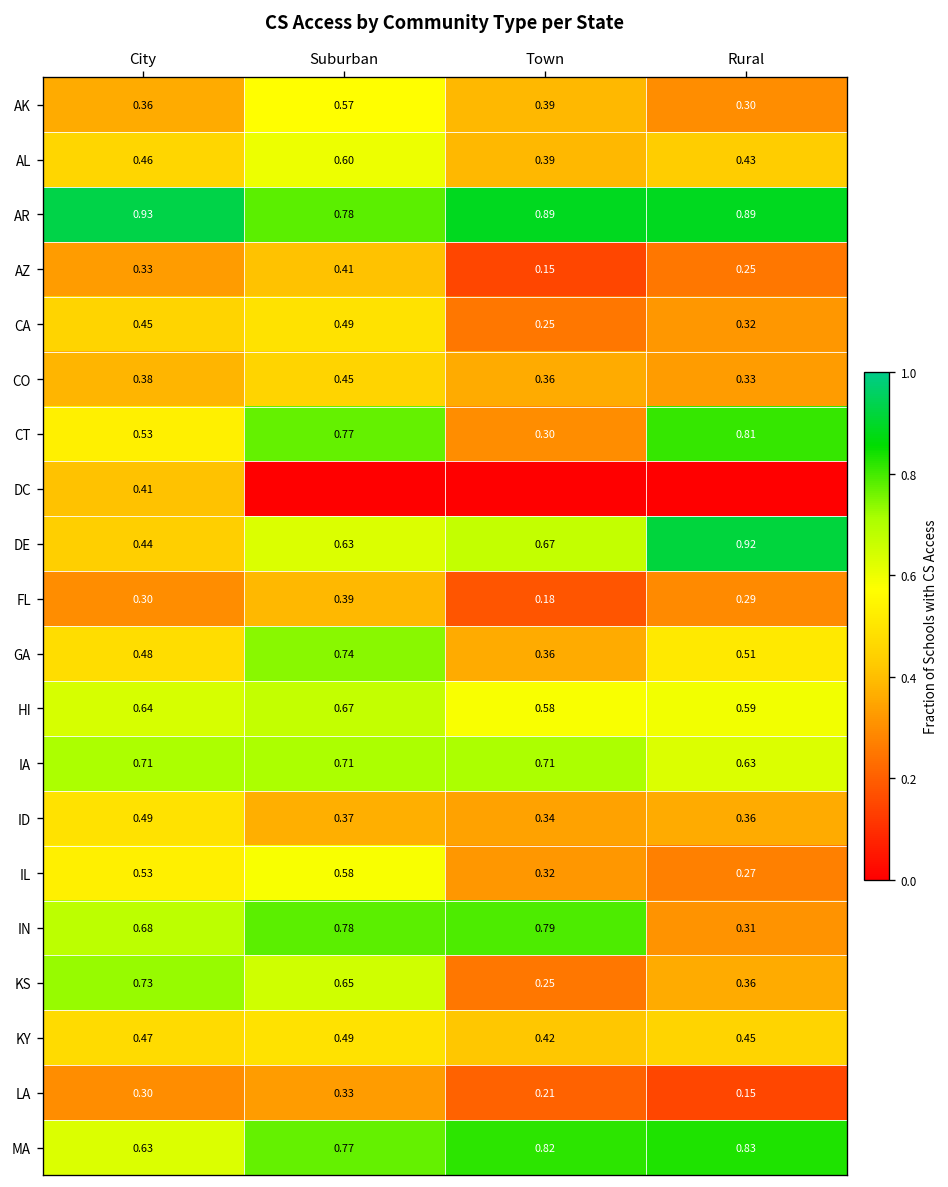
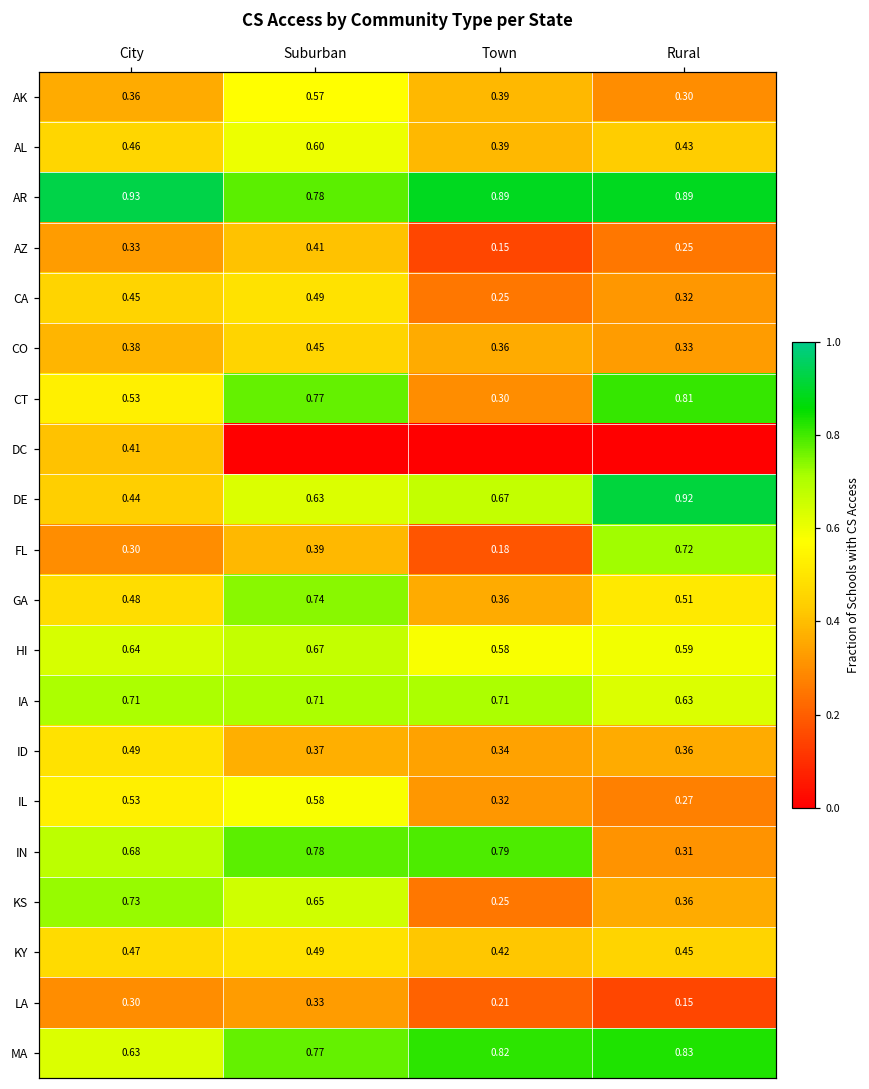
  {
    "AK": {
      "City": 0.36,
      "Suburban": 0.57,
      "Town": 0.39,
      "Rural": 0.30
    },
    "AL": {
      "City": 0.46,
      "Suburban": 0.60,
      "Town": 0.39,
      "Rural": 0.43
    },
    "AR": {
      "City": 0.93,
      "Suburban": 0.78,
      "Town": 0.89,
      "Rural": 0.89
    },
    "AZ": {
      "City": 0.33,
      "Suburban": 0.41,
      "Town": 0.15,
      "Rural": 0.25
    },
    "CA": {
      "City": 0.45,
      "Suburban": 0.49,
      "Town": 0.25,
      "Rural": 0.32
    },
    "CO": {
      "City": 0.38,
      "Suburban": 0.45,
      "Town": 0.36,
      "Rural": 0.33
    },
    "CT": {
      "City": 0.53,
      "Suburban": 0.77,
      "Town": 0.30,
      "Rural": 0.81
    },
    "DC": {
      "City": 0.41
    },
    "DE": {
      "City": 0.44,
      "Suburban": 0.63,
      "Town": 0.67,
      "Rural": 0.92
    },
    "FL": {
      "City": 0.30,
      "Suburban": 0.39,
      "Town": 0.18,
-     "Rural": 0.29
+     "Rural": 0.72
    },
    "GA": {
      "City": 0.48,
      "Suburban": 0.74,
      "Town": 0.36,
      "Rural": 0.51
    },
    "HI": {
      "City": 0.64,
      "Suburban": 0.67,
      "Town": 0.58,
      "Rural": 0.59
    },
    "IA": {
      "City": 0.71,
      "Suburban": 0.71,
      "Town": 0.71,
      "Rural": 0.63
    },
    "ID": {
      "City": 0.49,
      "Suburban": 0.37,
      "Town": 0.34,
      "Rural": 0.36
    },
    "IL": {
      "City": 0.53,
      "Suburban": 0.58,
      "Town": 0.32,
      "Rural": 0.27
    },
    "IN": {
      "City": 0.68,
      "Suburban": 0.78,
      "Town": 0.79,
      "Rural": 0.31
    },
    "KS": {
      "City": 0.73,
      "Suburban": 0.65,
      "Town": 0.25,
      "Rural": 0.36
    },
    "KY": {
      "City": 0.47,
      "Suburban": 0.49,
      "Town": 0.42,
      "Rural": 0.45
    },
    "LA": {
      "City": 0.30,
      "Suburban": 0.33,
      "Town": 0.21,
      "Rural": 0.15
    },
    "MA": {
      "City": 0.63,
      "Suburban": 0.77,
      "Town": 0.82,
      "Rural": 0.83
    }
  }
